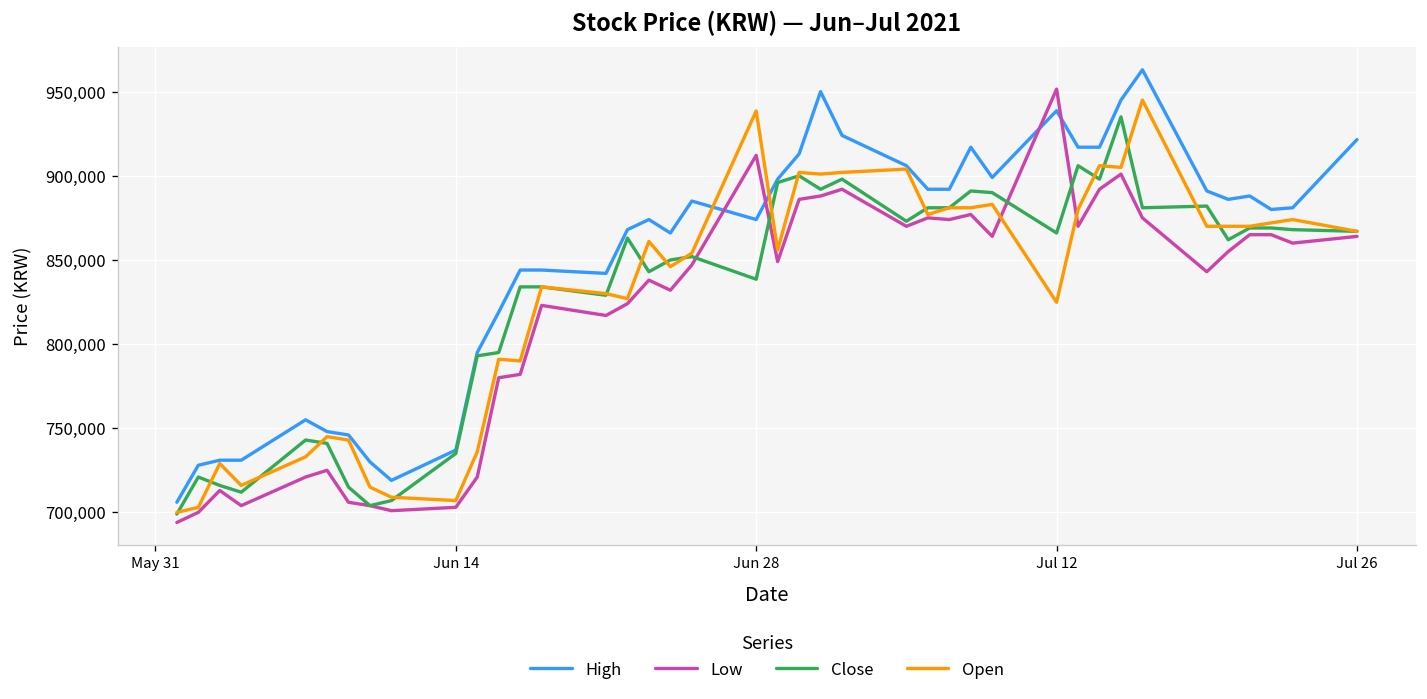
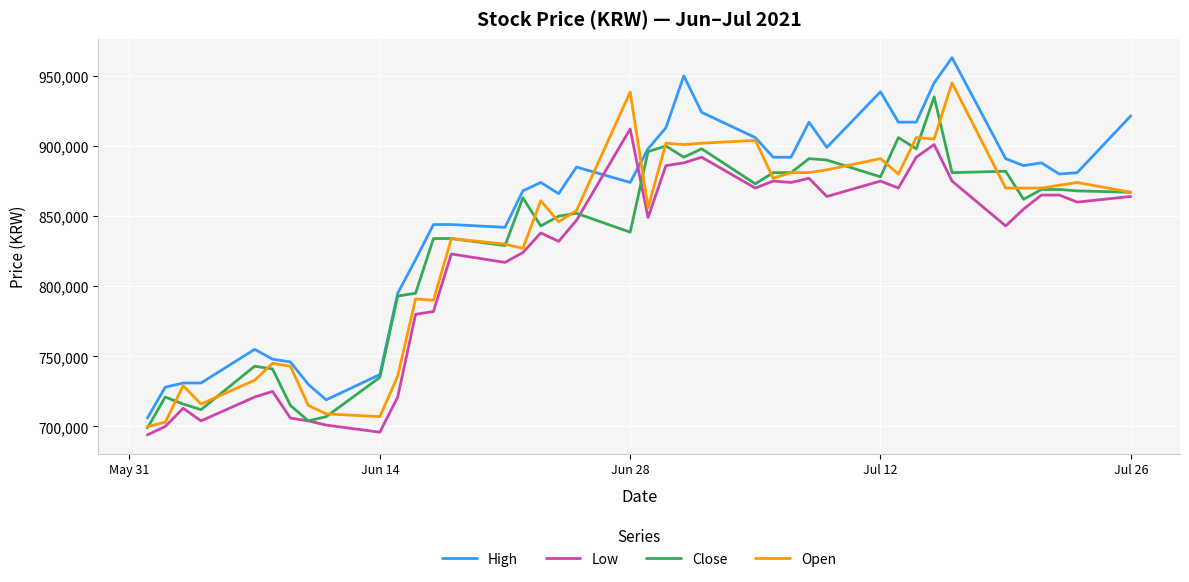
  {
    "High": {
      "Jun 14": "737,000",
      "Jun 28": "874,000",
      "Jul 12": "939,000",
      "Jul 26": "922,000"
    },
    "Low": {
-     "Jun 14": "703,000",
+     "Jun 14": "696,000",
      "Jun 28": "912,000",
-     "Jul 12": "952,000",
+     "Jul 12": "875,000",
      "Jul 26": "864,000"
    },
    "Close": {
      "Jun 14": "735,000",
      "Jun 28": "839,000",
-     "Jul 12": "866,000"
+     "Jul 12": "878,000"
    },
    "Open": {
      "Jun 14": "707,000",
      "Jun 28": "939,000",
-     "Jul 12": "825,000"
+     "Jul 12": "891,000"
    }
  }
